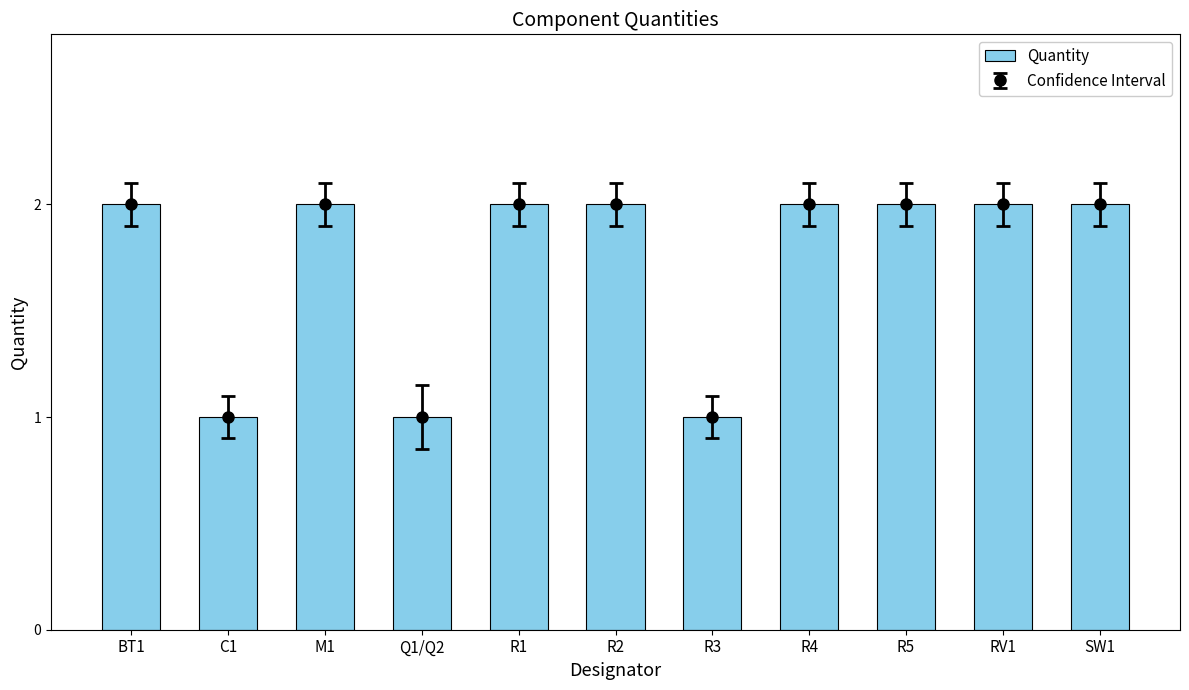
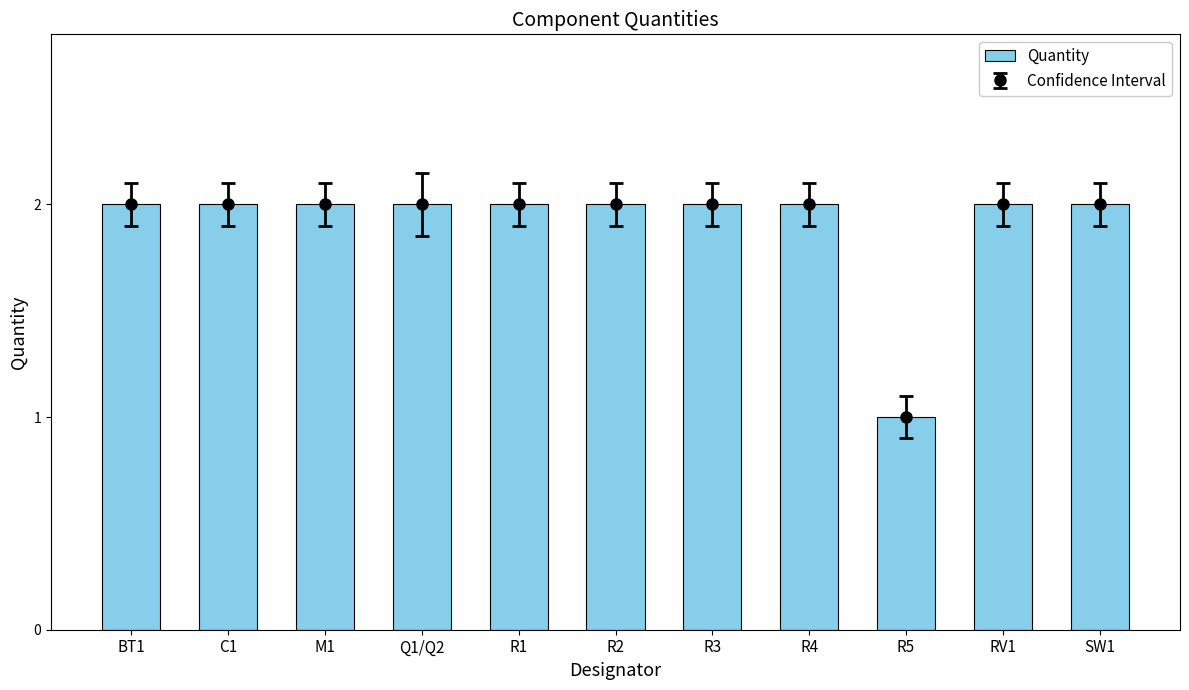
  {
    "Quantity": {
      "BT1": 2,
-     "C1": 1,
+     "C1": 2,
      "M1": 2,
-     "Q1/Q2": 1,
+     "Q1/Q2": 2,
      "R1": 2,
      "R2": 2,
-     "R3": 1,
+     "R3": 2,
      "R4": 2,
-     "R5": 2,
+     "R5": 1,
      "RV1": 2,
      "SW1": 2
    }
  }
